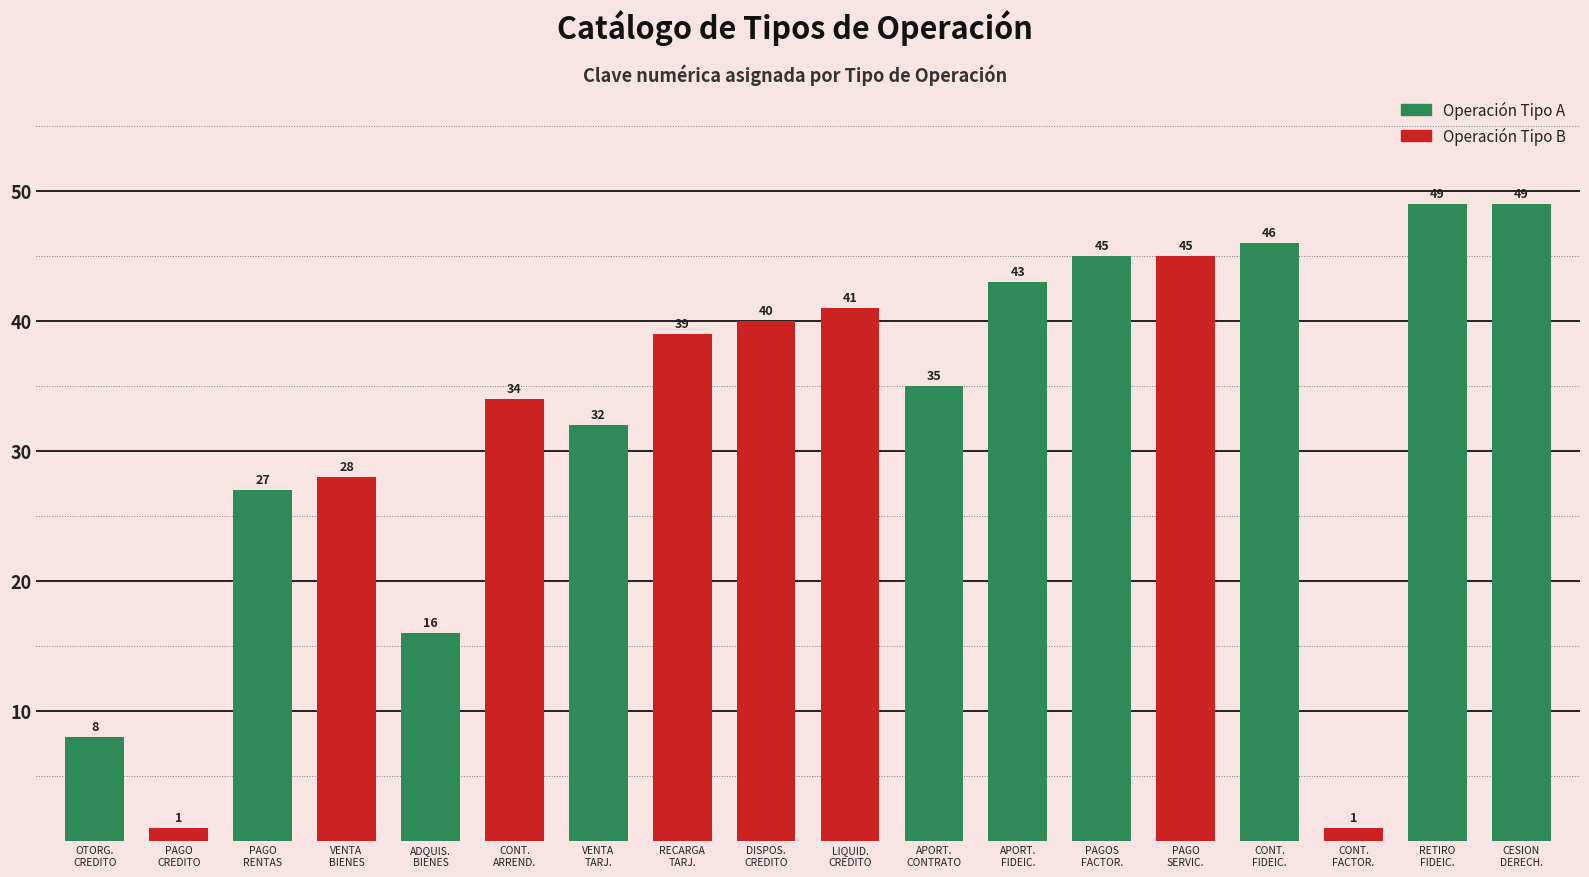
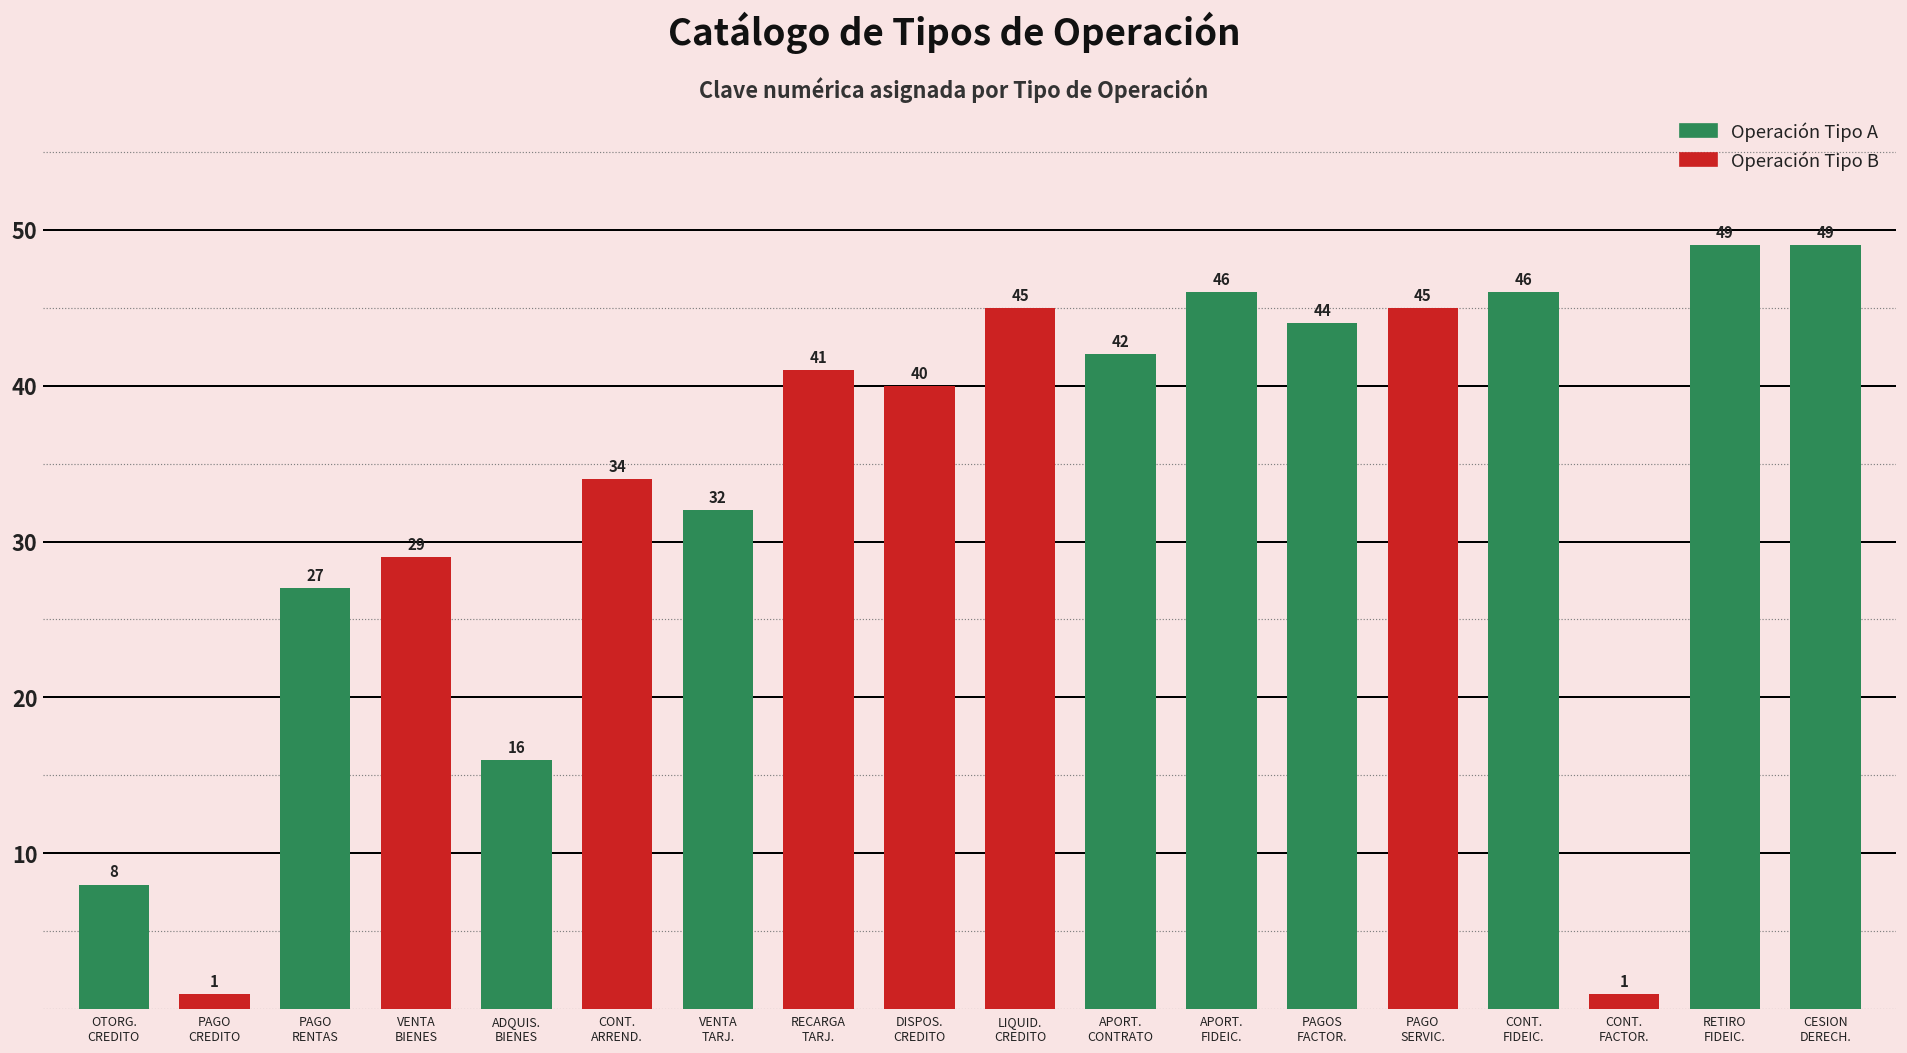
  {
    "OTORG. CREDITO": 8,
    "PAGO CREDITO": 1,
    "PAGO RENTAS": 27,
-   "VENTA BIENES": 28,
+   "VENTA BIENES": 29,
    "ADQUIS. BIENES": 16,
    "CONT. ARREND.": 34,
    "VENTA TARJ.": 32,
-   "RECARGA TARJ.": 39,
+   "RECARGA TARJ.": 41,
    "DISPOS. CREDITO": 40,
-   "LIQUID. CREDITO": 41,
-   "APORT. CONTRATO": 35,
-   "APORT. FIDEIC.": 43,
-   "PAGOS FACTOR.": 45,
+   "LIQUID. CREDITO": 45,
+   "APORT. CONTRATO": 42,
+   "APORT. FIDEIC.": 46,
+   "PAGOS FACTOR.": 44,
    "PAGO SERVIC.": 45,
    "CONT. FIDEIC.": 46,
    "CONT. FACTOR.": 1,
    "RETIRO FIDEIC.": 49,
    "CESION DERECH.": 49
  }
